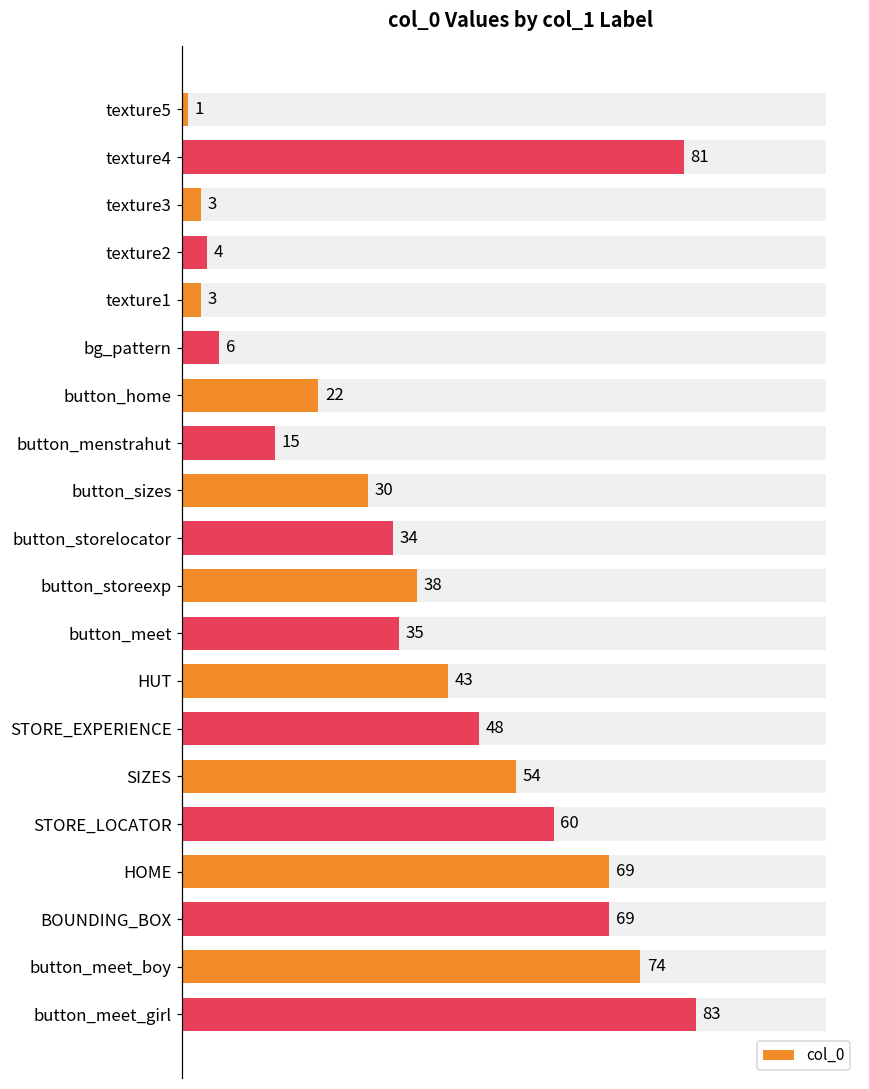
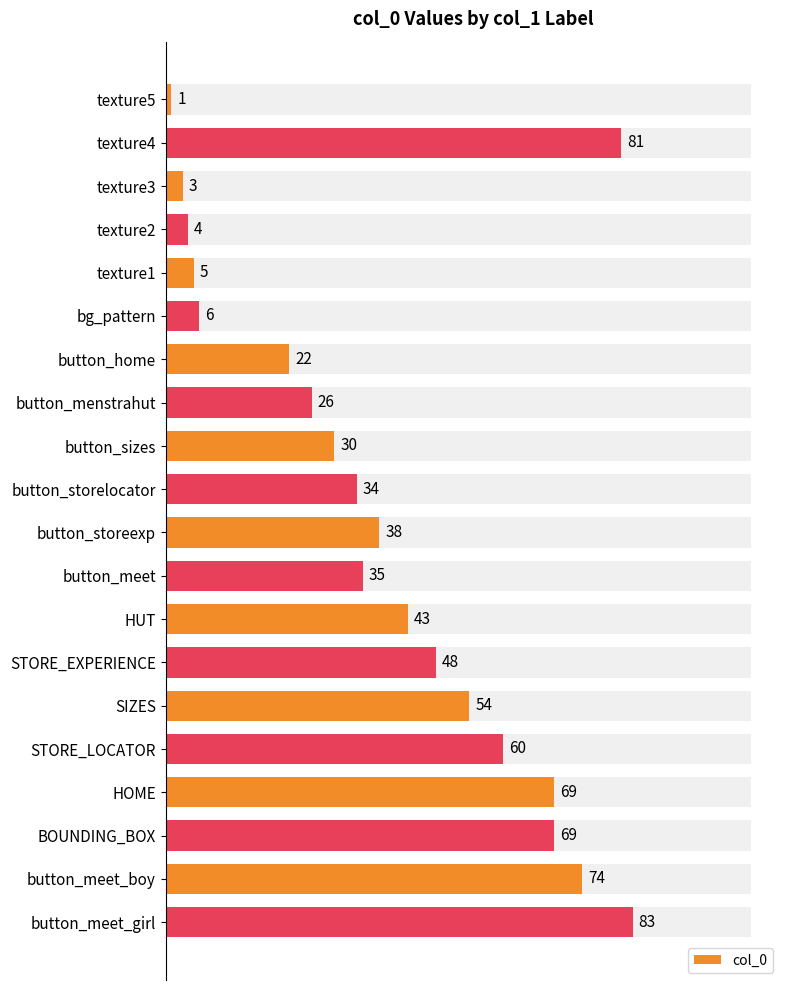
  {
    "col_0": {
-     "texture1": 3,
-     "button_menstrahut": 15
+     "texture1": 5,
+     "button_menstrahut": 26
    }
  }
